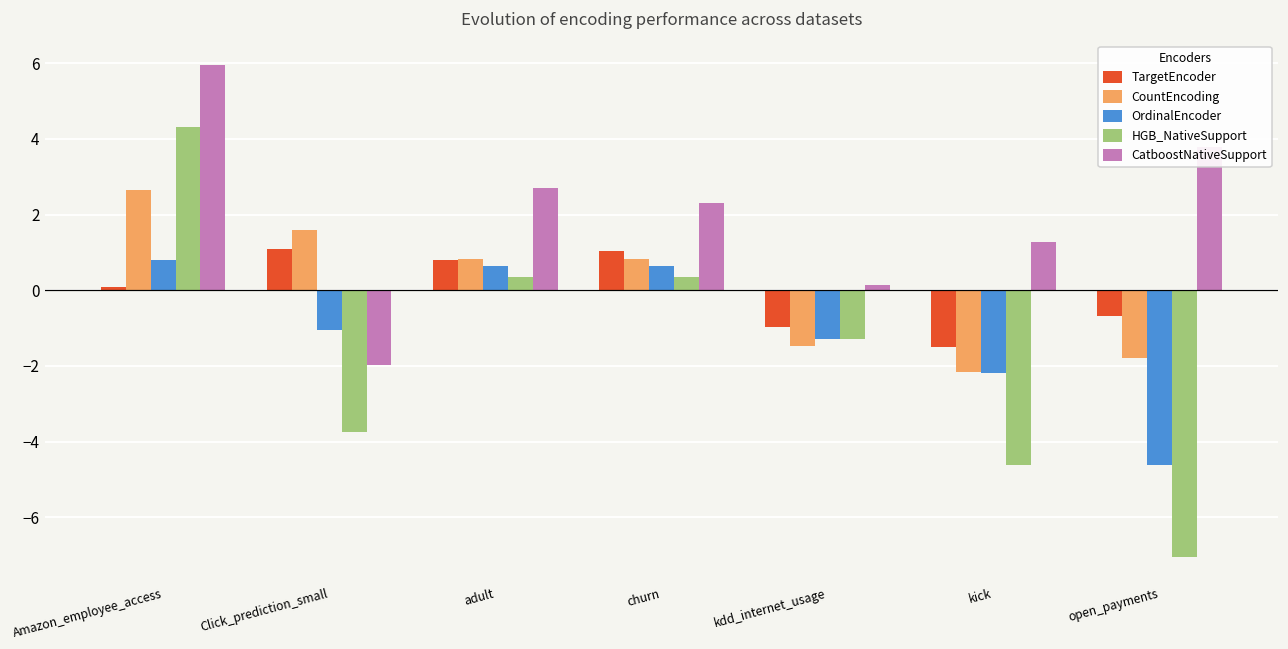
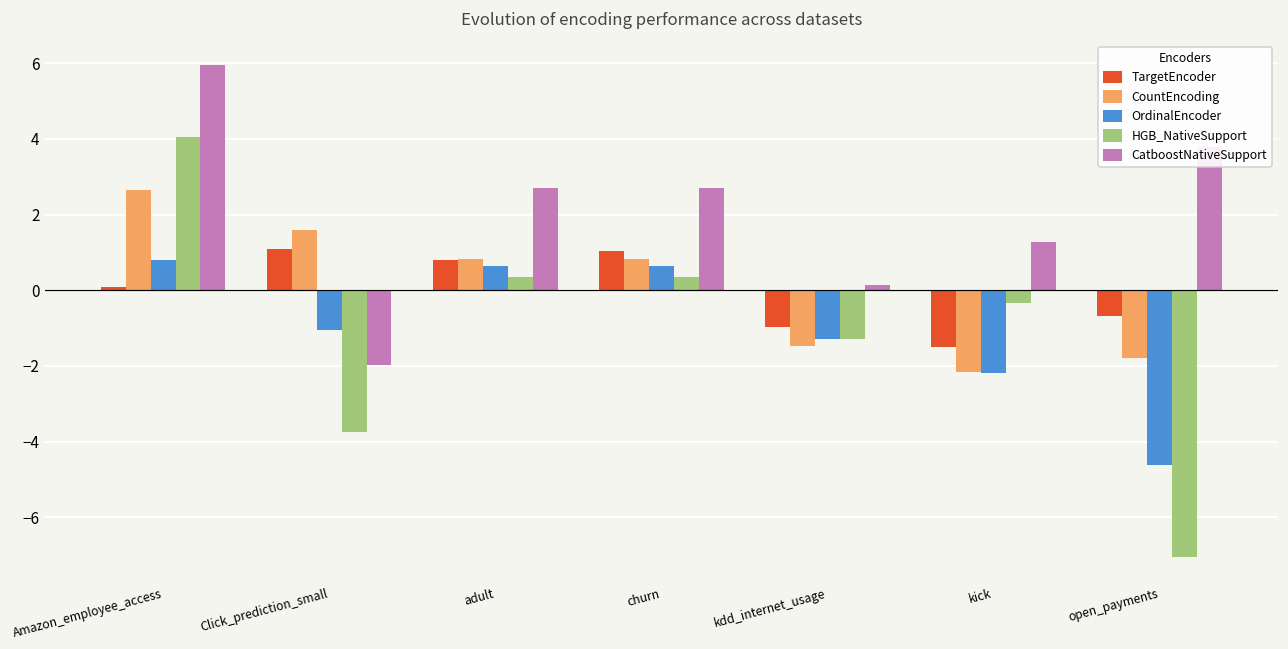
  {
    "TargetEncoder": {
      "Amazon_employee_access": 0.1,
      "Click_prediction_small": 1.1,
      "adult": 0.8,
      "churn": 1.0,
      "kdd_internet_usage": -1.0,
      "kick": -1.5,
      "open_payments": -0.7
    },
    "CountEncoding": {
      "Amazon_employee_access": 2.6,
      "Click_prediction_small": 1.6,
      "adult": 0.8,
      "churn": 0.8,
      "kdd_internet_usage": -1.5,
      "kick": -2.2,
      "open_payments": -1.8
    },
    "OrdinalEncoder": {
      "Amazon_employee_access": 0.8,
      "Click_prediction_small": -1.0,
      "adult": 0.6,
      "churn": 0.6,
      "kdd_internet_usage": -1.3,
      "kick": -2.2,
      "open_payments": -4.6
    },
    "HGB_NativeSupport": {
-     "Amazon_employee_access": 4.3,
+     "Amazon_employee_access": 4.1,
      "Click_prediction_small": -3.8,
      "adult": 0.4,
      "churn": 0.4,
      "kdd_internet_usage": -1.3,
-     "kick": -4.6,
+     "kick": -0.3,
      "open_payments": -7.1
    },
    "CatboostNativeSupport": {
      "Amazon_employee_access": 5.9,
      "Click_prediction_small": -2.0,
      "adult": 2.7,
-     "churn": 2.3,
+     "churn": 2.7,
      "kdd_internet_usage": 0.1,
      "kick": 1.3
    }
  }
